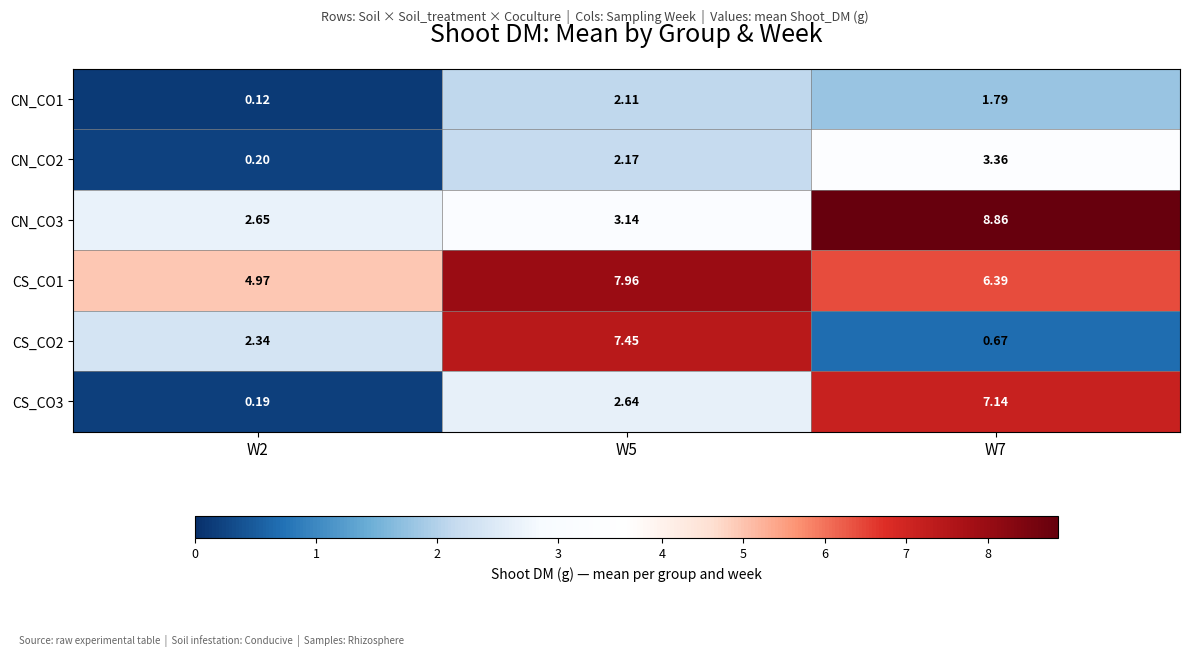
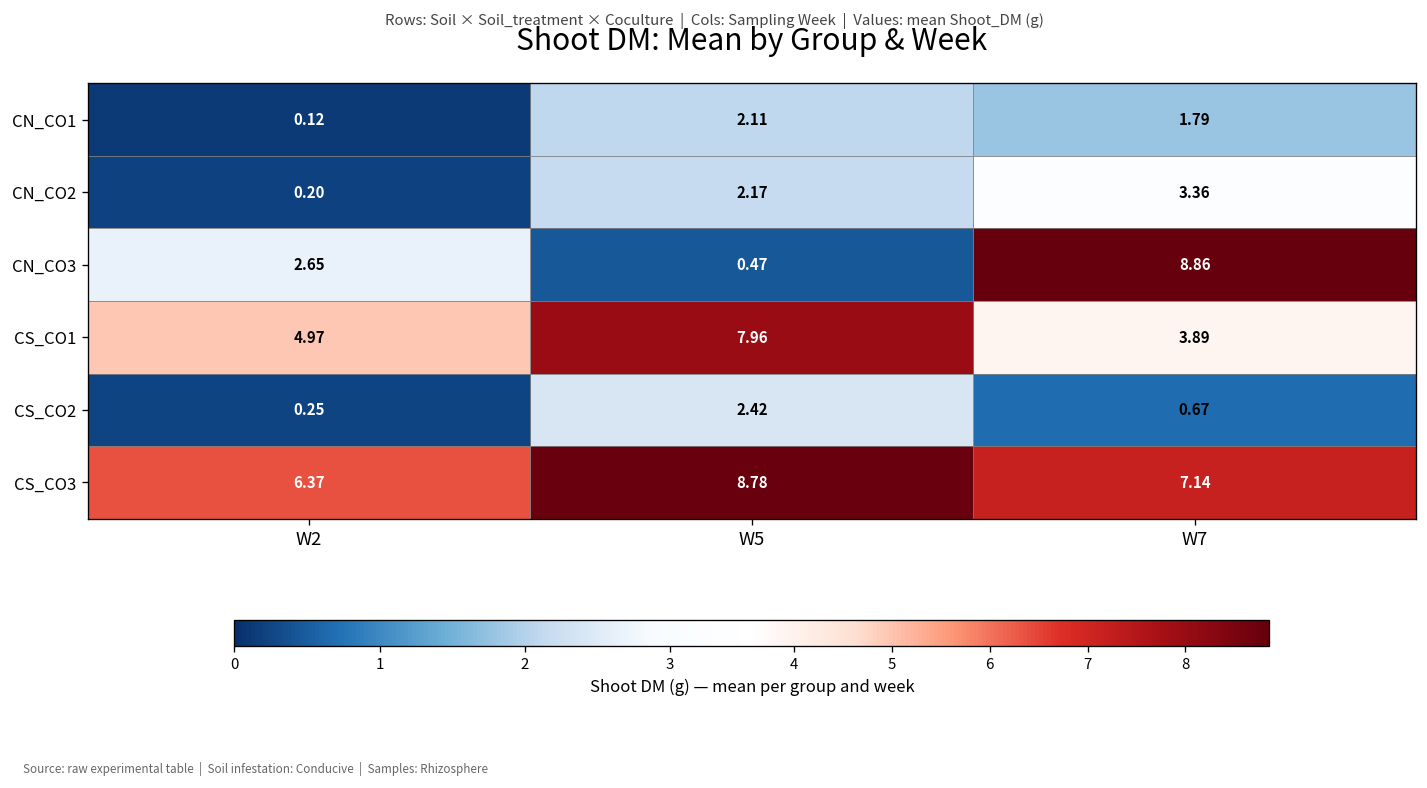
  {
    "CN_CO1": {
      "W2": 0.12,
      "W5": 2.11,
      "W7": 1.79
    },
    "CN_CO2": {
      "W2": 0.20,
      "W5": 2.17,
      "W7": 3.36
    },
    "CN_CO3": {
      "W2": 2.65,
-     "W5": 3.14,
+     "W5": 0.47,
      "W7": 8.86
    },
    "CS_CO1": {
      "W2": 4.97,
      "W5": 7.96,
-     "W7": 6.39
+     "W7": 3.89
    },
    "CS_CO2": {
-     "W2": 2.34,
-     "W5": 7.45,
+     "W2": 0.25,
+     "W5": 2.42,
      "W7": 0.67
    },
    "CS_CO3": {
-     "W2": 0.19,
-     "W5": 2.64,
+     "W2": 6.37,
+     "W5": 8.78,
      "W7": 7.14
    }
  }
